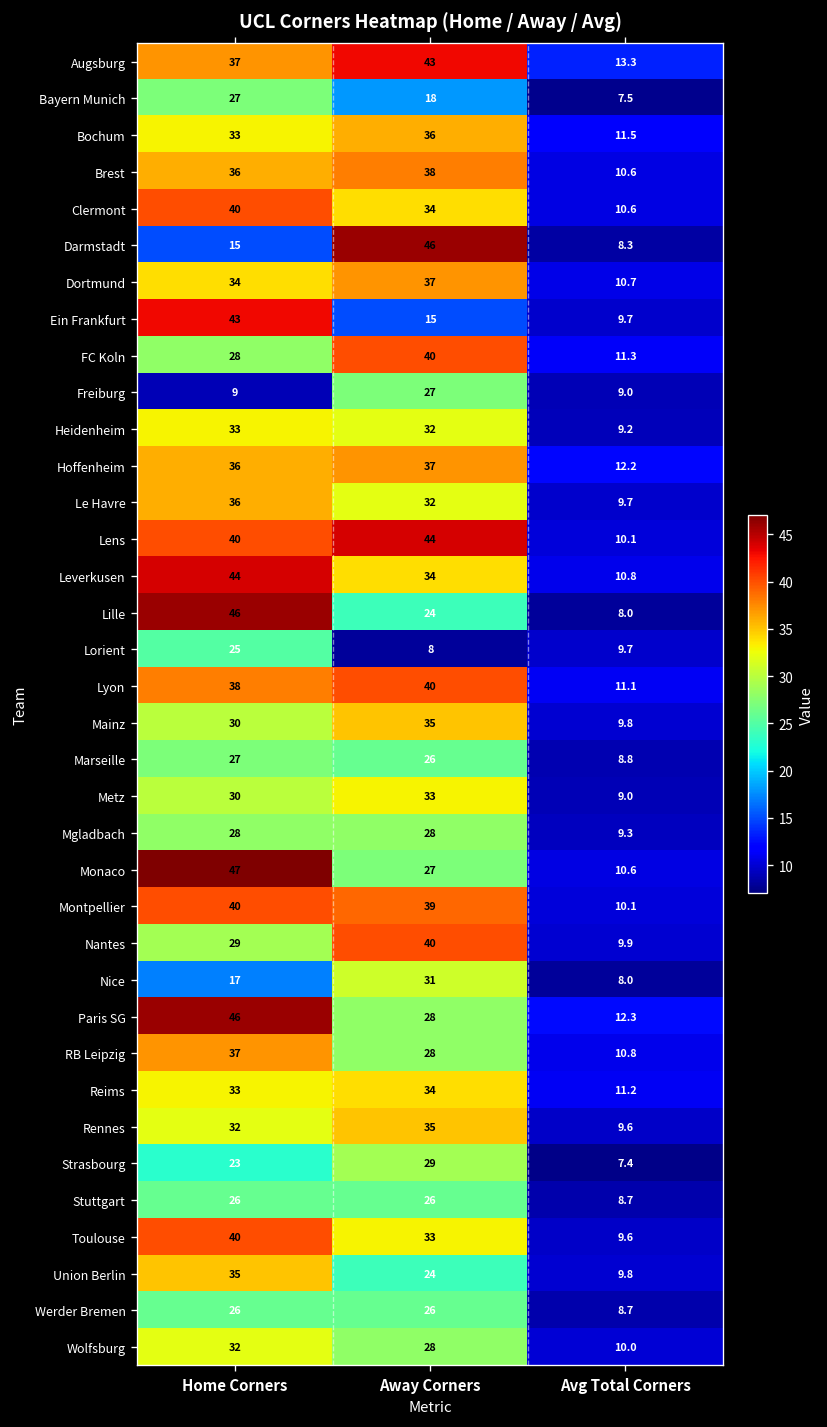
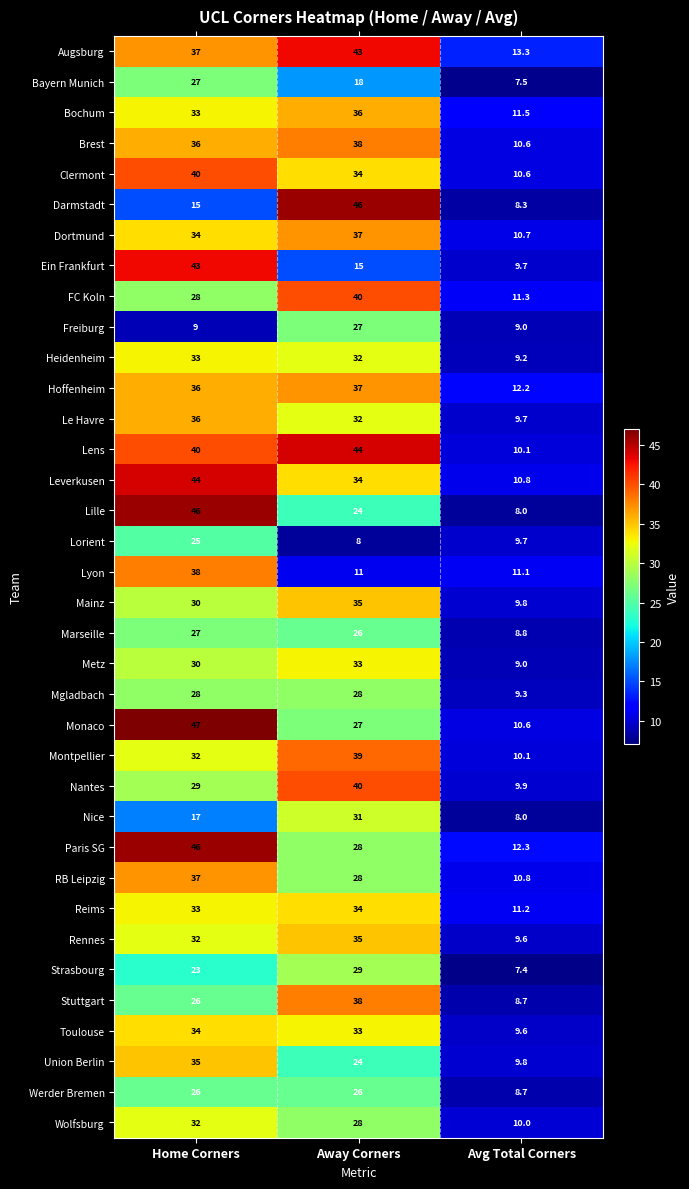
  {
    "Augsburg": {
      "Home Corners": 37,
      "Away Corners": 43,
      "Avg Total Corners": 13.3
    },
    "Bayern Munich": {
      "Home Corners": 27,
      "Away Corners": 18,
      "Avg Total Corners": 7.5
    },
    "Bochum": {
      "Home Corners": 33,
      "Away Corners": 36,
      "Avg Total Corners": 11.5
    },
    "Brest": {
      "Home Corners": 36,
      "Away Corners": 38,
      "Avg Total Corners": 10.6
    },
    "Clermont": {
      "Home Corners": 40,
      "Away Corners": 34,
      "Avg Total Corners": 10.6
    },
    "Darmstadt": {
      "Home Corners": 15,
      "Away Corners": 46,
      "Avg Total Corners": 8.3
    },
    "Dortmund": {
      "Home Corners": 34,
      "Away Corners": 37,
      "Avg Total Corners": 10.7
    },
    "Ein Frankfurt": {
      "Home Corners": 43,
      "Away Corners": 15,
      "Avg Total Corners": 9.7
    },
    "FC Koln": {
      "Home Corners": 28,
      "Away Corners": 40,
      "Avg Total Corners": 11.3
    },
    "Freiburg": {
      "Home Corners": 9,
      "Away Corners": 27,
      "Avg Total Corners": 9.0
    },
    "Heidenheim": {
      "Home Corners": 33,
      "Away Corners": 32,
      "Avg Total Corners": 9.2
    },
    "Hoffenheim": {
      "Home Corners": 36,
      "Away Corners": 37,
      "Avg Total Corners": 12.2
    },
    "Le Havre": {
      "Home Corners": 36,
      "Away Corners": 32,
      "Avg Total Corners": 9.7
    },
    "Lens": {
      "Home Corners": 40,
      "Away Corners": 44,
      "Avg Total Corners": 10.1
    },
    "Leverkusen": {
      "Home Corners": 44,
      "Away Corners": 34,
      "Avg Total Corners": 10.8
    },
    "Lille": {
      "Home Corners": 46,
      "Away Corners": 24,
      "Avg Total Corners": 8.0
    },
    "Lorient": {
      "Home Corners": 25,
      "Away Corners": 8,
      "Avg Total Corners": 9.7
    },
    "Lyon": {
      "Home Corners": 38,
-     "Away Corners": 40,
+     "Away Corners": 11,
      "Avg Total Corners": 11.1
    },
    "Mainz": {
      "Home Corners": 30,
      "Away Corners": 35,
      "Avg Total Corners": 9.8
    },
    "Marseille": {
      "Home Corners": 27,
      "Away Corners": 26,
      "Avg Total Corners": 8.8
    },
    "Metz": {
      "Home Corners": 30,
      "Away Corners": 33,
      "Avg Total Corners": 9.0
    },
    "Mgladbach": {
      "Home Corners": 28,
      "Away Corners": 28,
      "Avg Total Corners": 9.3
    },
    "Monaco": {
      "Home Corners": 47,
      "Away Corners": 27,
      "Avg Total Corners": 10.6
    },
    "Montpellier": {
-     "Home Corners": 40,
+     "Home Corners": 32,
      "Away Corners": 39,
      "Avg Total Corners": 10.1
    },
    "Nantes": {
      "Home Corners": 29,
      "Away Corners": 40,
      "Avg Total Corners": 9.9
    },
    "Nice": {
      "Home Corners": 17,
      "Away Corners": 31,
      "Avg Total Corners": 8.0
    },
    "Paris SG": {
      "Home Corners": 46,
      "Away Corners": 28,
      "Avg Total Corners": 12.3
    },
    "RB Leipzig": {
      "Home Corners": 37,
      "Away Corners": 28,
      "Avg Total Corners": 10.8
    },
    "Reims": {
      "Home Corners": 33,
      "Away Corners": 34,
      "Avg Total Corners": 11.2
    },
    "Rennes": {
      "Home Corners": 32,
      "Away Corners": 35,
      "Avg Total Corners": 9.6
    },
    "Strasbourg": {
      "Home Corners": 23,
      "Away Corners": 29,
      "Avg Total Corners": 7.4
    },
    "Stuttgart": {
      "Home Corners": 26,
-     "Away Corners": 26,
+     "Away Corners": 38,
      "Avg Total Corners": 8.7
    },
    "Toulouse": {
-     "Home Corners": 40,
+     "Home Corners": 34,
      "Away Corners": 33,
      "Avg Total Corners": 9.6
    },
    "Union Berlin": {
      "Home Corners": 35,
      "Away Corners": 24,
      "Avg Total Corners": 9.8
    },
    "Werder Bremen": {
      "Home Corners": 26,
      "Away Corners": 26,
      "Avg Total Corners": 8.7
    },
    "Wolfsburg": {
      "Home Corners": 32,
      "Away Corners": 28,
      "Avg Total Corners": 10.0
    }
  }
